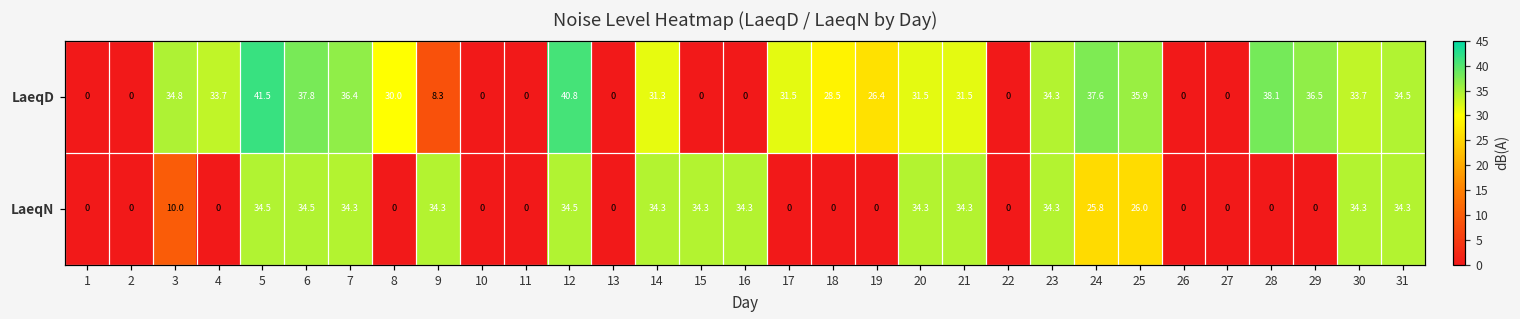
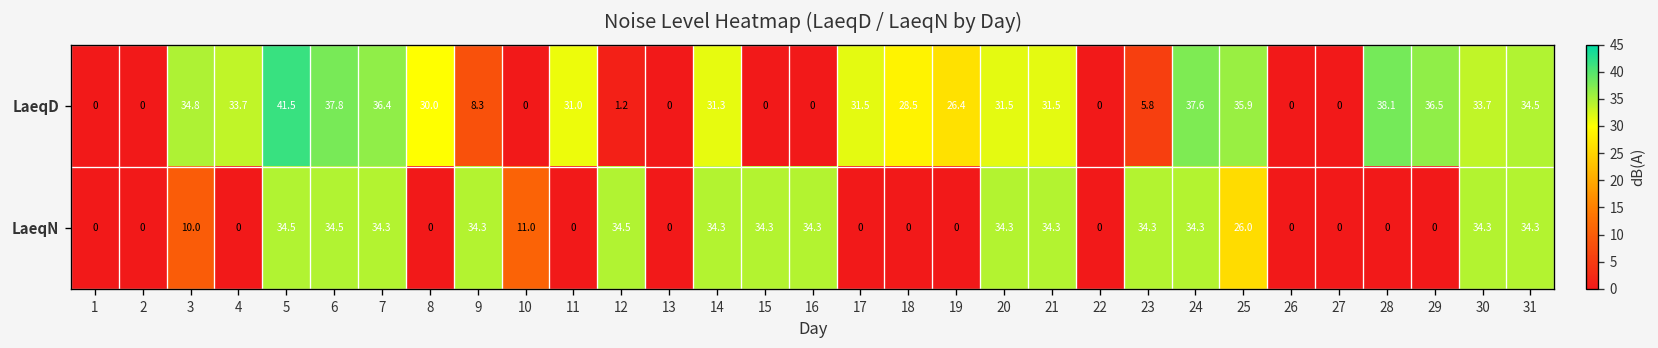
  {
    "LaeqD": {
      "1": 0,
      "2": 0,
      "3": 34.8,
      "4": 33.7,
      "5": 41.5,
      "6": 37.8,
      "7": 36.4,
      "8": 30.0,
      "9": 8.3,
      "10": 0,
-     "11": 0,
-     "12": 40.8,
+     "11": 31.0,
+     "12": 1.2,
      "13": 0,
      "14": 31.3,
      "15": 0,
      "16": 0,
      "17": 31.5,
      "18": 28.5,
      "19": 26.4,
      "20": 31.5,
      "21": 31.5,
      "22": 0,
-     "23": 34.3,
+     "23": 5.8,
      "24": 37.6,
      "25": 35.9,
      "26": 0,
      "27": 0,
      "28": 38.1,
      "29": 36.5,
      "30": 33.7,
      "31": 34.5
    },
    "LaeqN": {
      "1": 0,
      "2": 0,
      "3": 10.0,
      "4": 0,
      "5": 34.5,
      "6": 34.5,
      "7": 34.3,
      "8": 0,
      "9": 34.3,
-     "10": 0,
+     "10": 11.0,
      "11": 0,
      "12": 34.5,
      "13": 0,
      "14": 34.3,
      "15": 34.3,
      "16": 34.3,
      "17": 0,
      "18": 0,
      "19": 0,
      "20": 34.3,
      "21": 34.3,
      "22": 0,
      "23": 34.3,
-     "24": 25.8,
+     "24": 34.3,
      "25": 26.0,
      "26": 0,
      "27": 0,
      "28": 0,
      "29": 0,
      "30": 34.3,
      "31": 34.3
    }
  }
